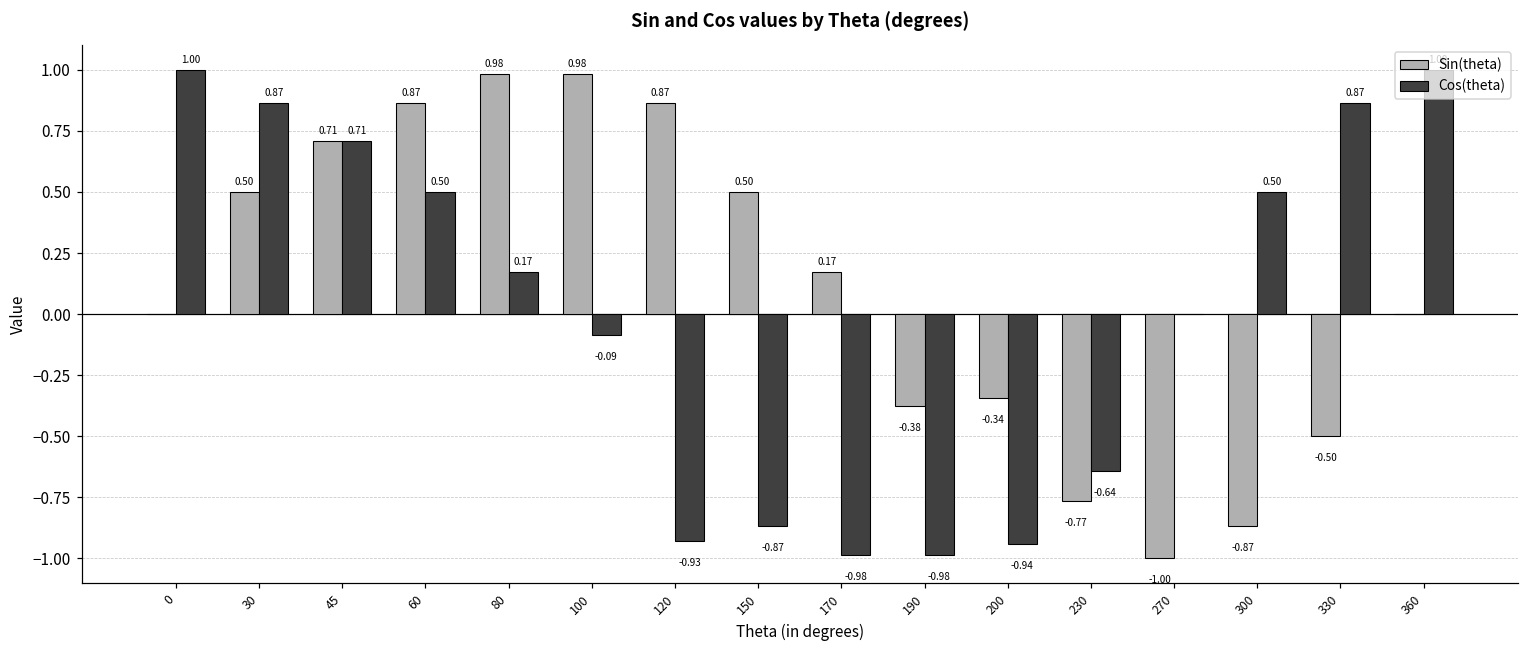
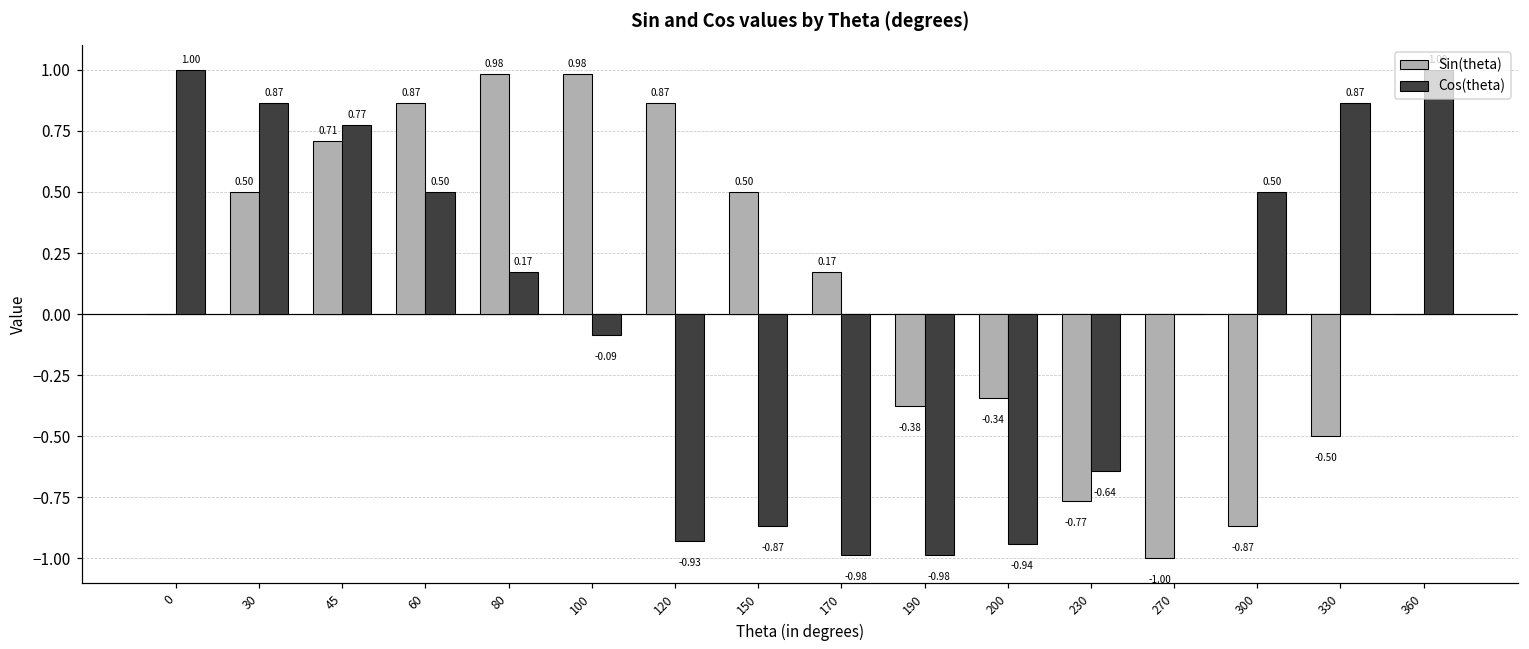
  {
    "Sin(theta)": {
      "30": 0.50,
      "45": 0.71,
      "60": 0.87,
      "80": 0.98,
      "100": 0.98,
      "120": 0.87,
      "150": 0.50,
      "170": 0.17,
      "190": -0.38,
      "200": -0.34,
      "230": -0.77,
      "270": -1.00,
      "300": -0.87,
      "330": -0.50
    },
    "Cos(theta)": {
      "0": 1.00,
      "30": 0.87,
-     "45": 0.71,
+     "45": 0.77,
      "60": 0.50,
      "80": 0.17,
      "100": -0.09,
      "120": -0.93,
      "150": -0.87,
      "170": -0.98,
      "190": -0.98,
      "200": -0.94,
      "230": -0.64,
      "300": 0.50,
      "330": 0.87
    }
  }
